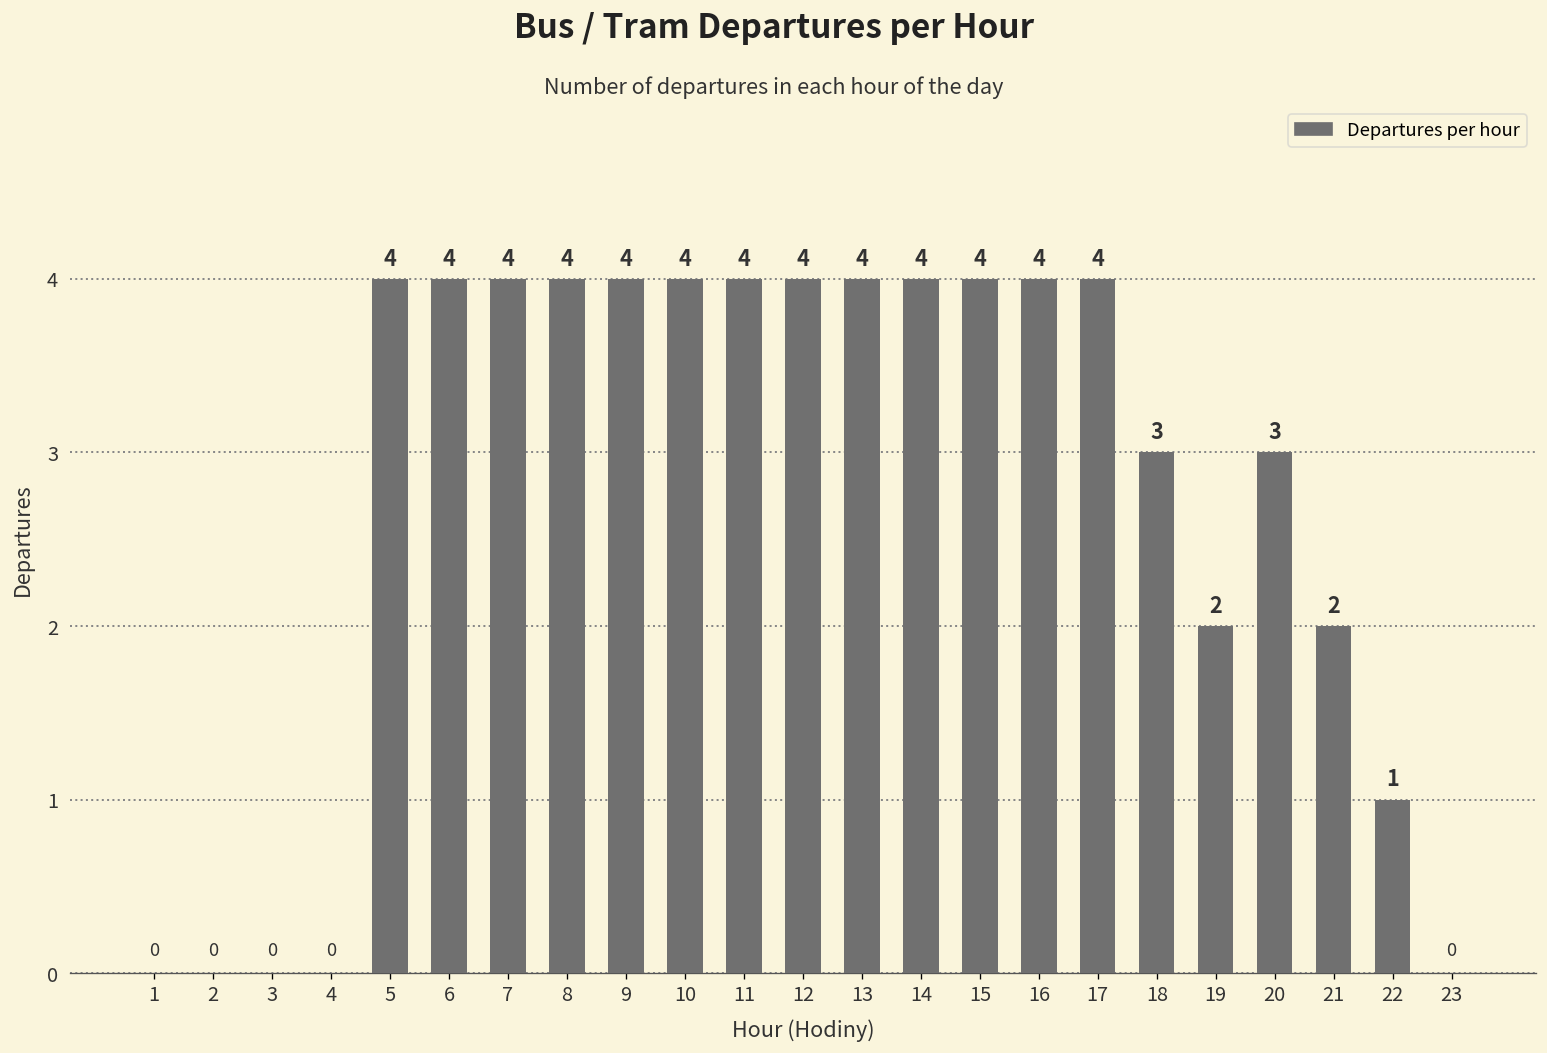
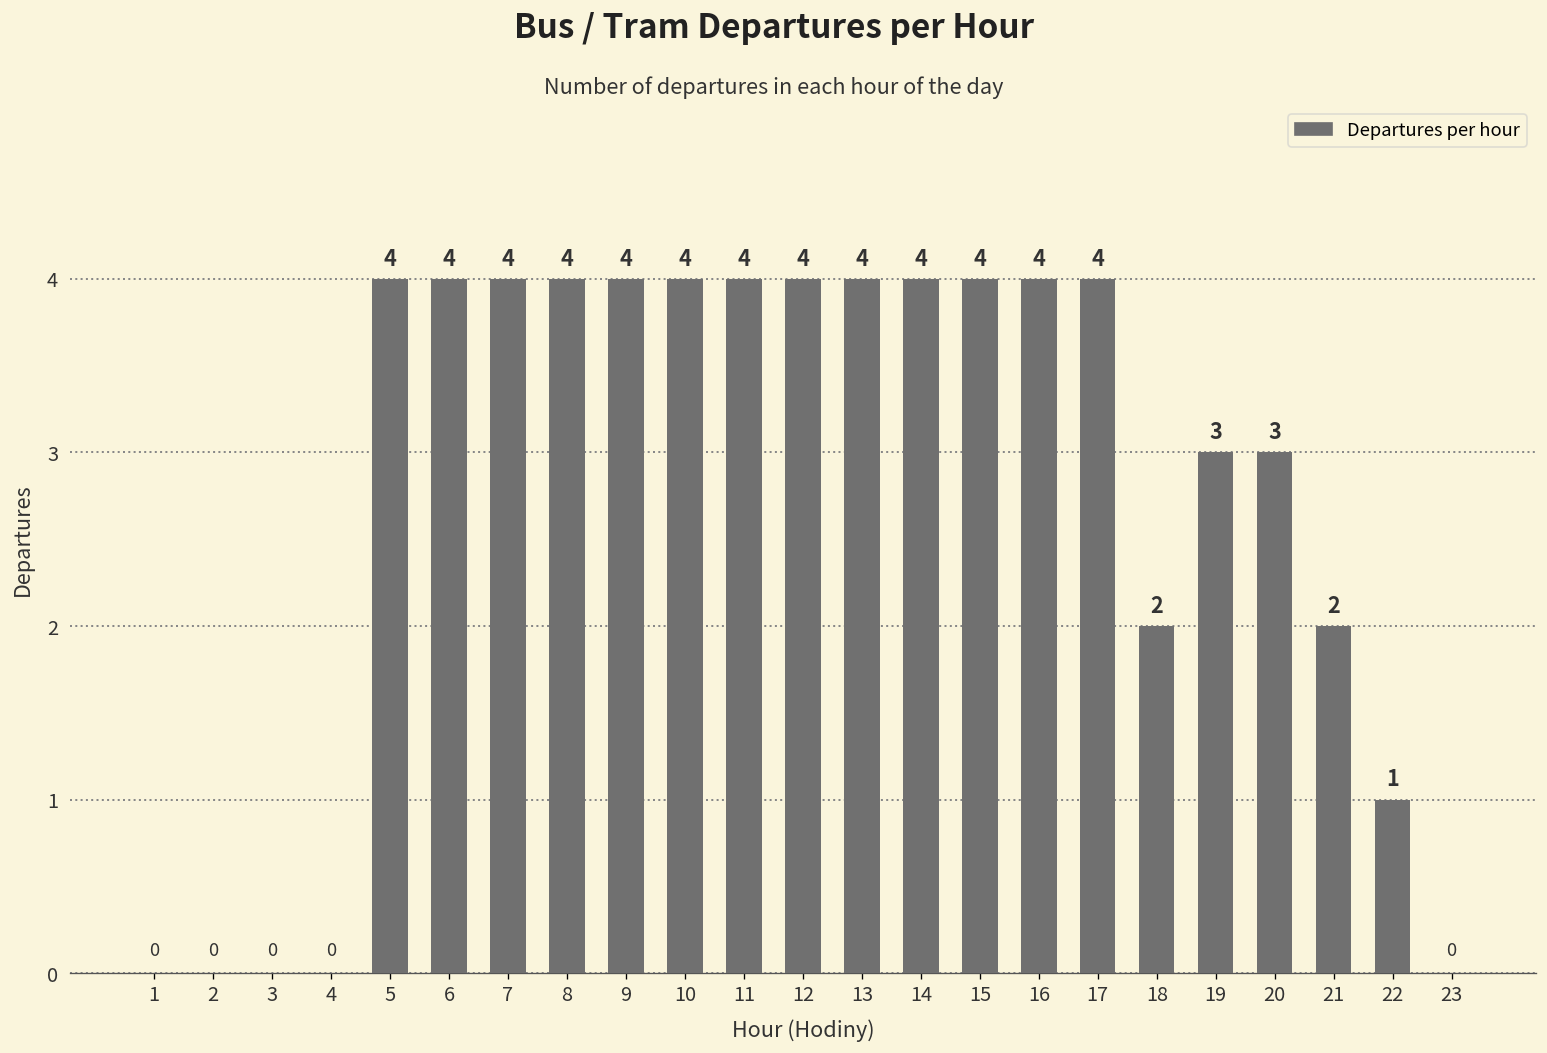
  {
    "1": 0,
    "2": 0,
    "3": 0,
    "4": 0,
    "5": 4,
    "6": 4,
    "7": 4,
    "8": 4,
    "9": 4,
    "10": 4,
    "11": 4,
    "12": 4,
    "13": 4,
    "14": 4,
    "15": 4,
    "16": 4,
    "17": 4,
-   "18": 3,
-   "19": 2,
+   "18": 2,
+   "19": 3,
    "20": 3,
    "21": 2,
    "22": 1,
    "23": 0
  }
